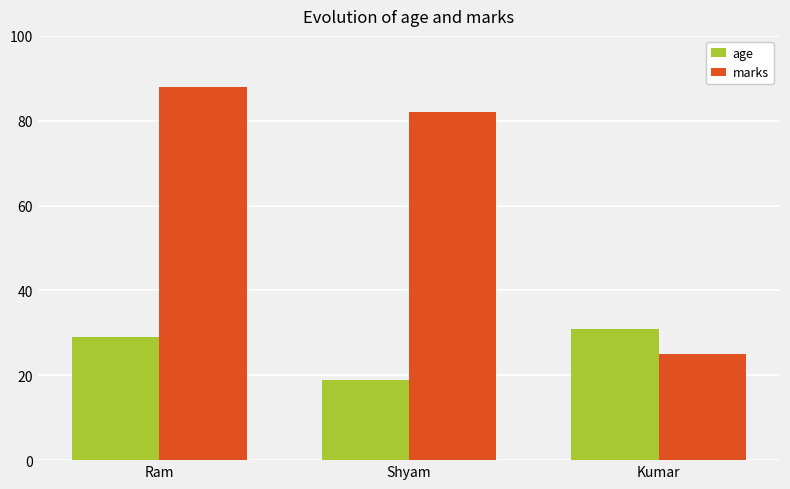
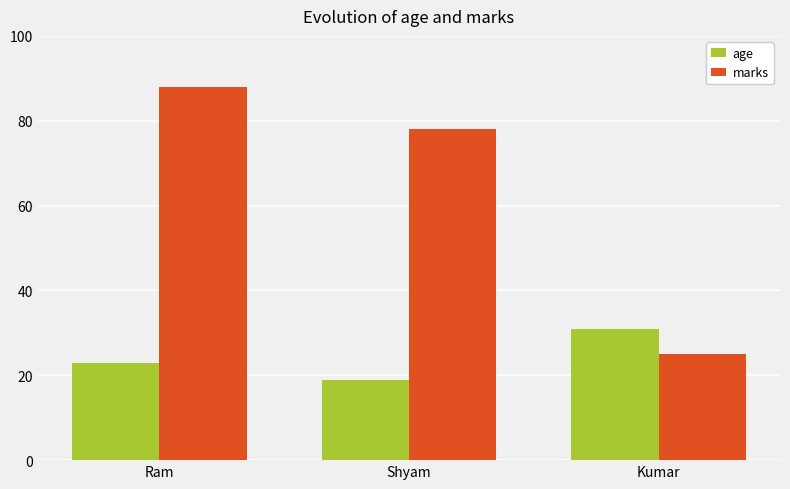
  {
    "age": {
-     "Ram": 29,
+     "Ram": 23,
      "Shyam": 19,
      "Kumar": 31
    },
    "marks": {
      "Ram": 88,
-     "Shyam": 82,
+     "Shyam": 78,
      "Kumar": 25
    }
  }
